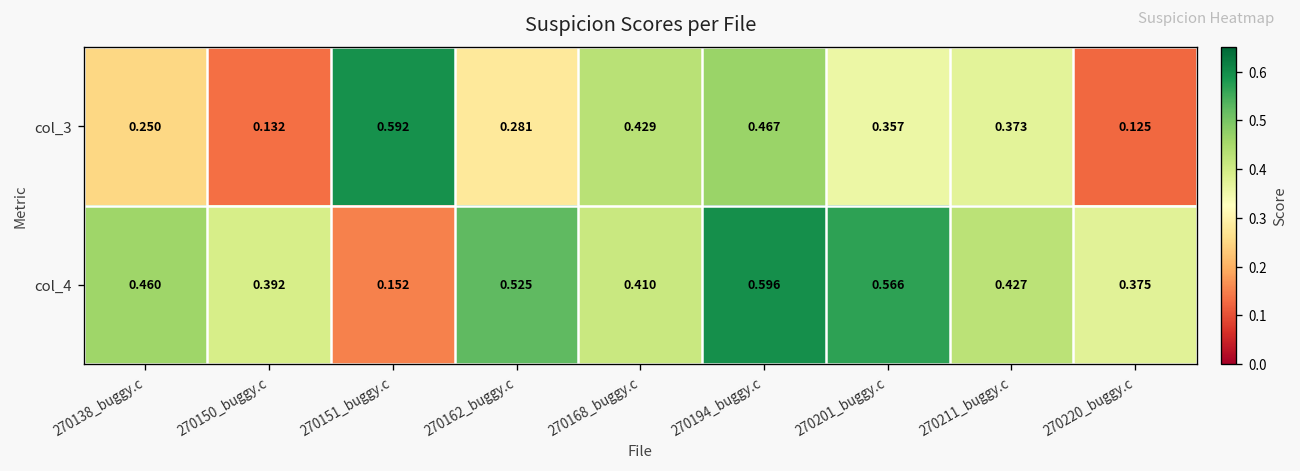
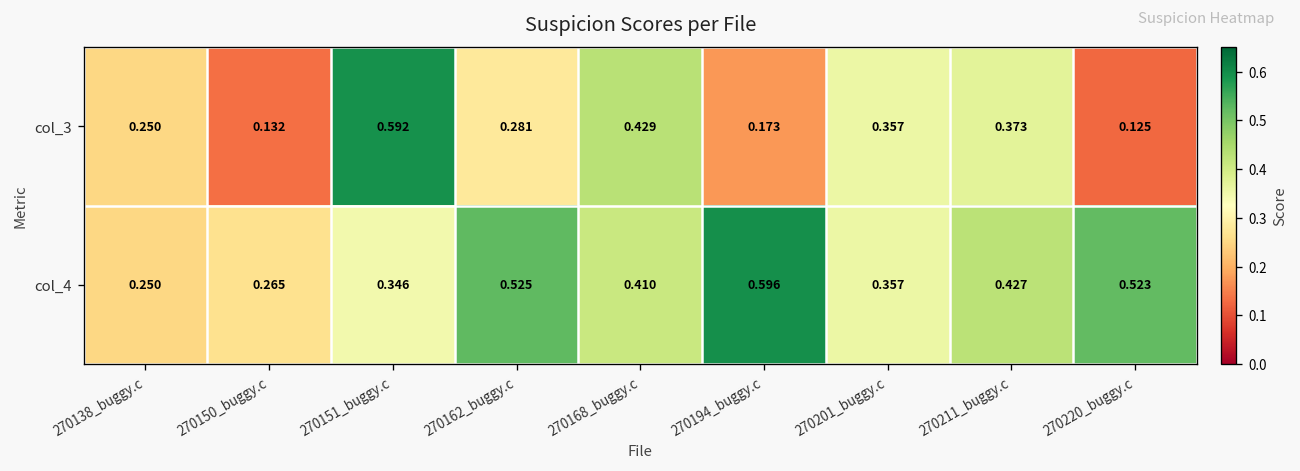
  {
    "col_3": {
      "270138_buggy.c": 0.250,
      "270150_buggy.c": 0.132,
      "270151_buggy.c": 0.592,
      "270162_buggy.c": 0.281,
      "270168_buggy.c": 0.429,
-     "270194_buggy.c": 0.467,
+     "270194_buggy.c": 0.173,
      "270201_buggy.c": 0.357,
      "270211_buggy.c": 0.373,
      "270220_buggy.c": 0.125
    },
    "col_4": {
-     "270138_buggy.c": 0.460,
-     "270150_buggy.c": 0.392,
-     "270151_buggy.c": 0.152,
+     "270138_buggy.c": 0.250,
+     "270150_buggy.c": 0.265,
+     "270151_buggy.c": 0.346,
      "270162_buggy.c": 0.525,
      "270168_buggy.c": 0.410,
      "270194_buggy.c": 0.596,
-     "270201_buggy.c": 0.566,
+     "270201_buggy.c": 0.357,
      "270211_buggy.c": 0.427,
-     "270220_buggy.c": 0.375
+     "270220_buggy.c": 0.523
    }
  }
